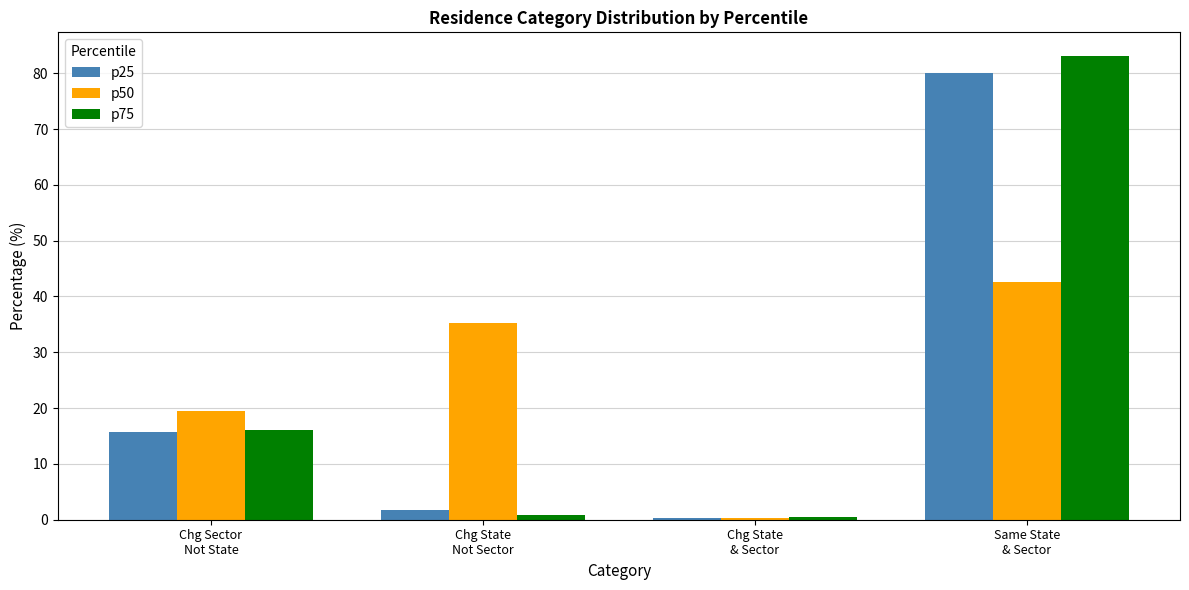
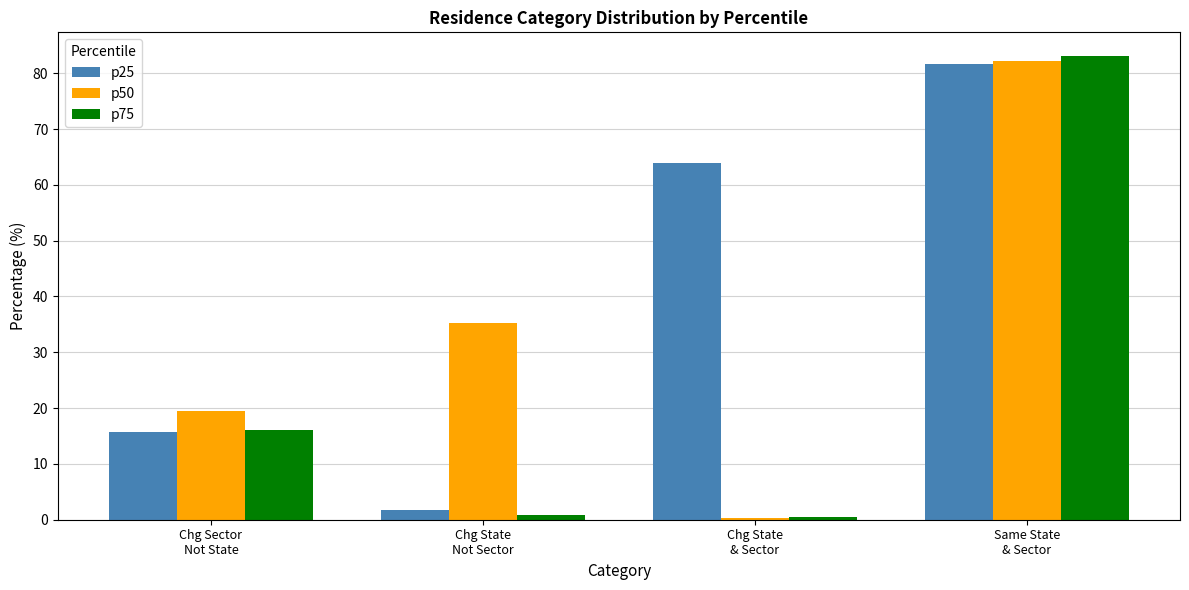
  {
    "p25": {
      "Chg Sector Not State": 16,
      "Chg State Not Sector": 2,
-     "Chg State & Sector": 0,
-     "Same State & Sector": 80
+     "Chg State & Sector": 64,
+     "Same State & Sector": 82
    },
    "p50": {
      "Chg Sector Not State": 20,
      "Chg State Not Sector": 35,
-     "Same State & Sector": 43
+     "Same State & Sector": 82
    },
    "p75": {
      "Chg Sector Not State": 16,
      "Chg State Not Sector": 1,
      "Chg State & Sector": 0,
      "Same State & Sector": 83
    }
  }
